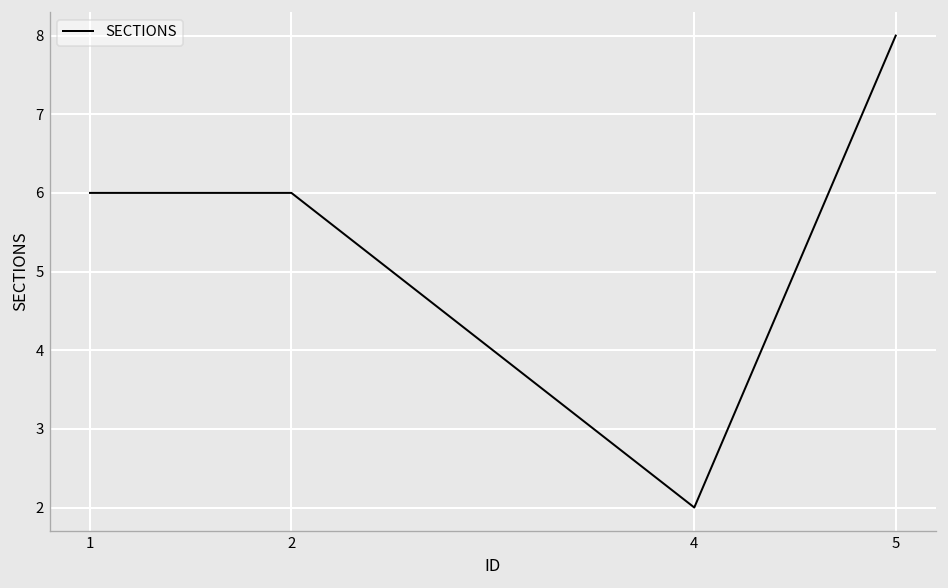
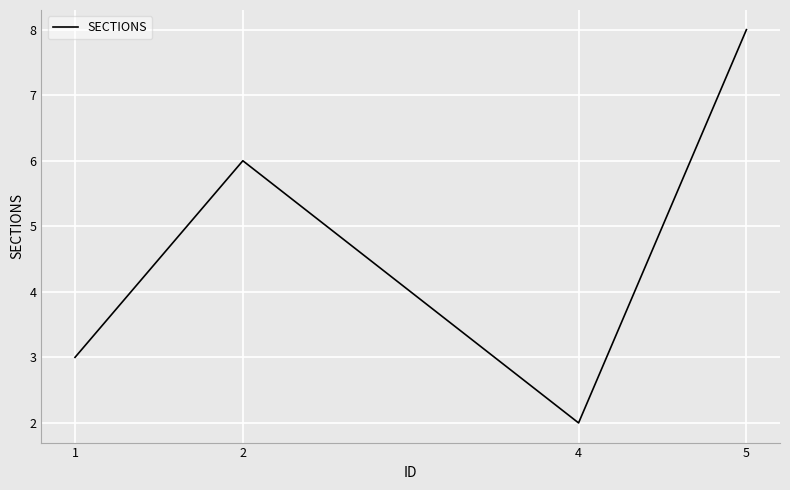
  {
-   "1": 6,
+   "1": 3,
    "2": 6,
    "4": 2,
    "5": 8
  }
